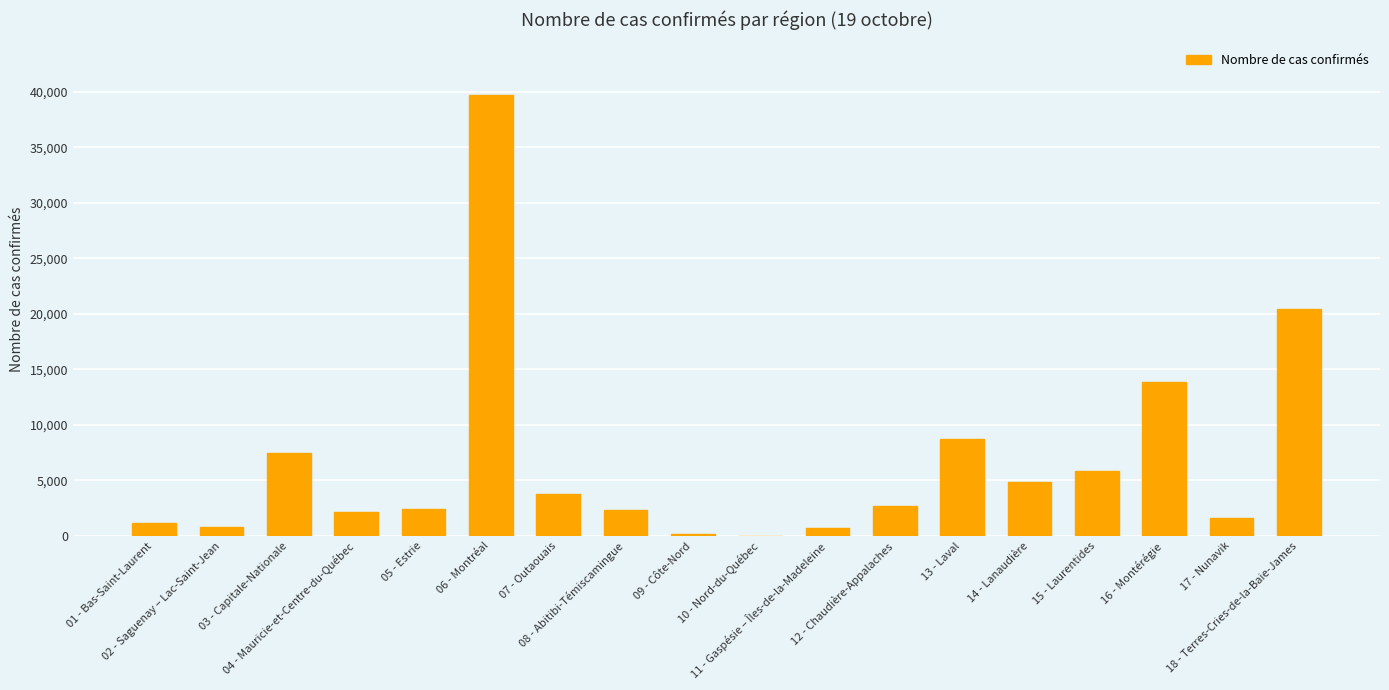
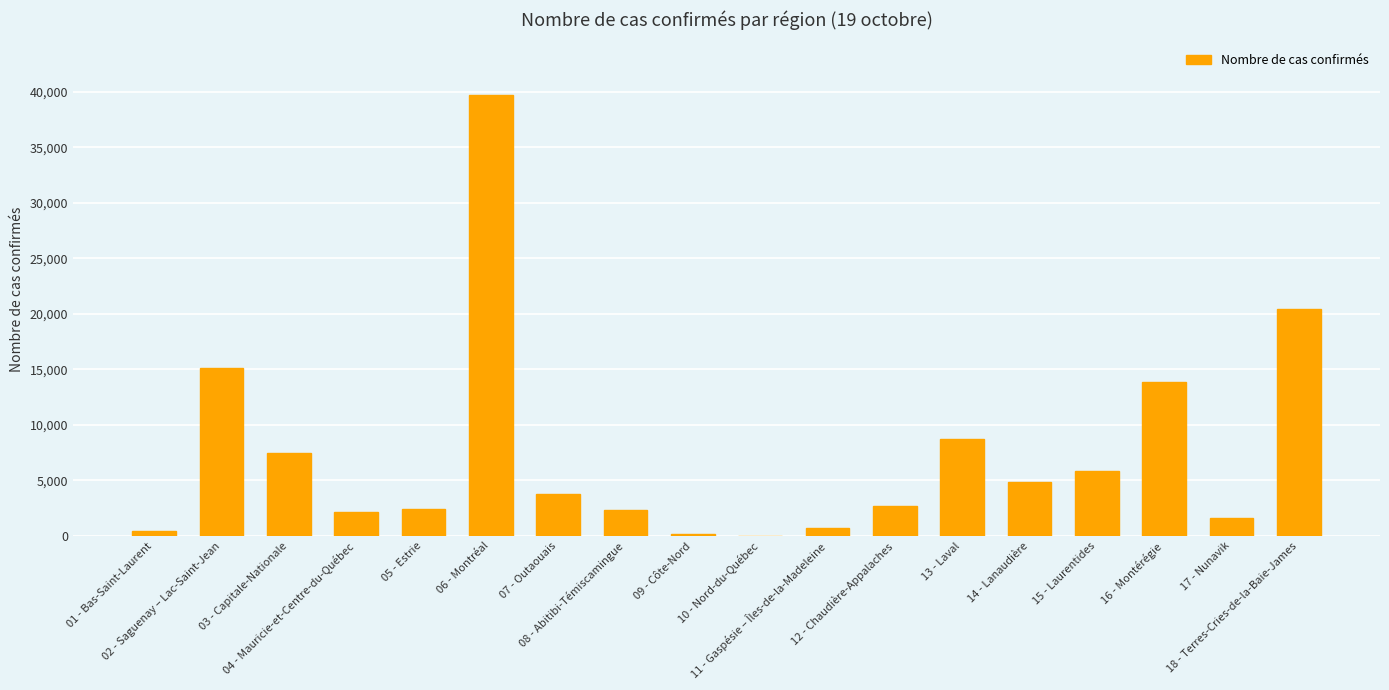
  {
-   "01 - Bas-Saint-Laurent": "1,200",
-   "02 - Saguenay – Lac-Saint-Jean": "800",
+   "01 - Bas-Saint-Laurent": "400",
+   "02 - Saguenay – Lac-Saint-Jean": "15,200",
    "03 - Capitale-Nationale": "7,500",
    "04 - Mauricie-et-Centre-du-Québec": "2,200",
    "05 - Estrie": "2,400",
    "06 - Montréal": "39,700",
    "07 - Outaouais": "3,700",
    "08 - Abitibi-Témiscamingue": "2,300",
    "11 - Gaspésie – Îles-de-la-Madeleine": "700",
    "12 - Chaudière-Appalaches": "2,700",
    "13 - Laval": "8,700",
    "14 - Lanaudière": "4,800",
    "15 - Laurentides": "5,800",
    "16 - Montérégie": "13,900",
    "17 - Nunavik": "1,600",
    "18 - Terres-Cries-de-la-Baie-James": "20,500"
  }
